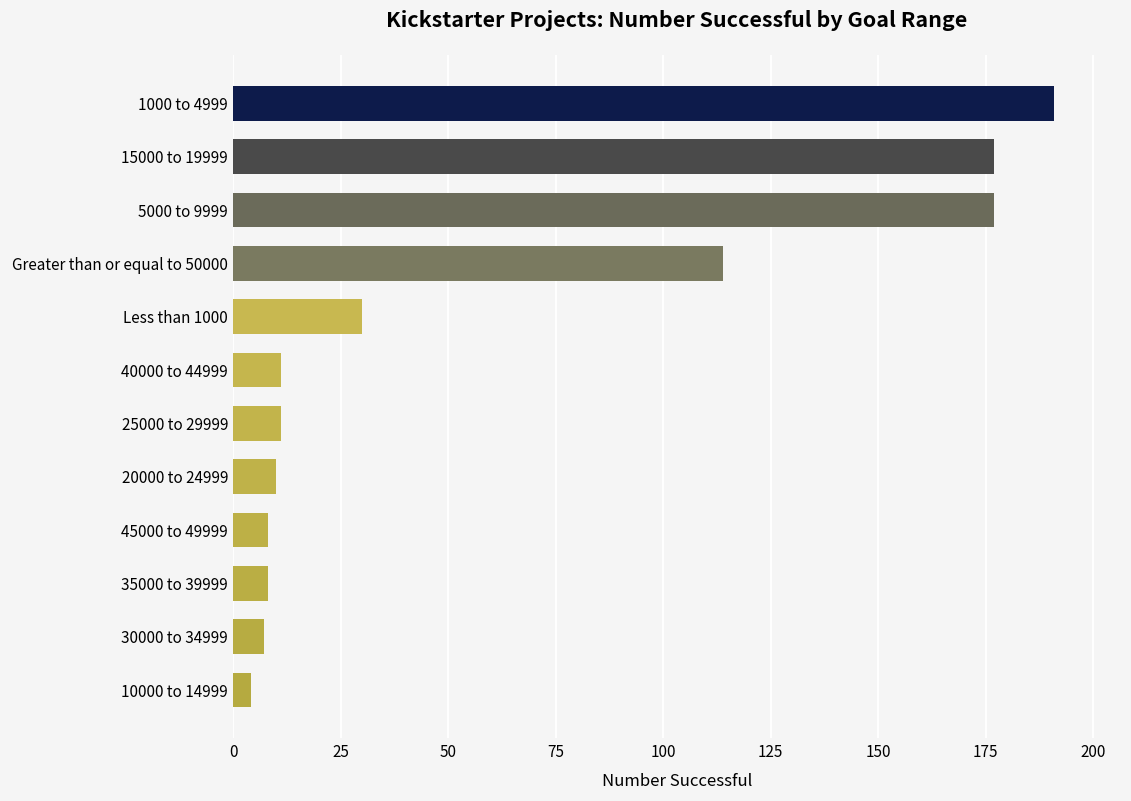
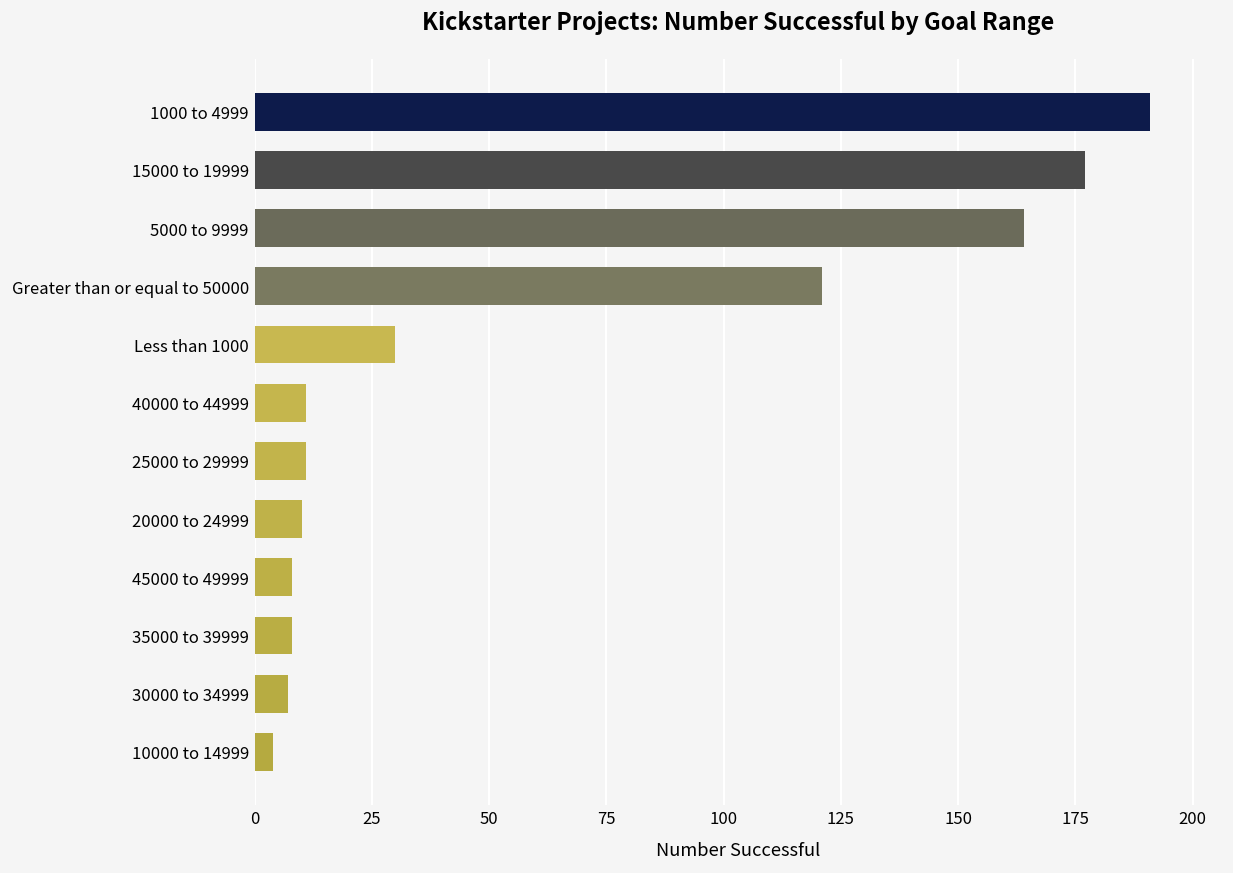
  {
    "1000 to 4999": 191,
    "15000 to 19999": 177,
-   "5000 to 9999": 177,
-   "Greater than or equal to 50000": 114,
+   "5000 to 9999": 164,
+   "Greater than or equal to 50000": 121,
    "Less than 1000": 30,
    "40000 to 44999": 11,
    "25000 to 29999": 11,
    "20000 to 24999": 10,
    "45000 to 49999": 8,
    "35000 to 39999": 8,
    "30000 to 34999": 7,
    "10000 to 14999": 4
  }
